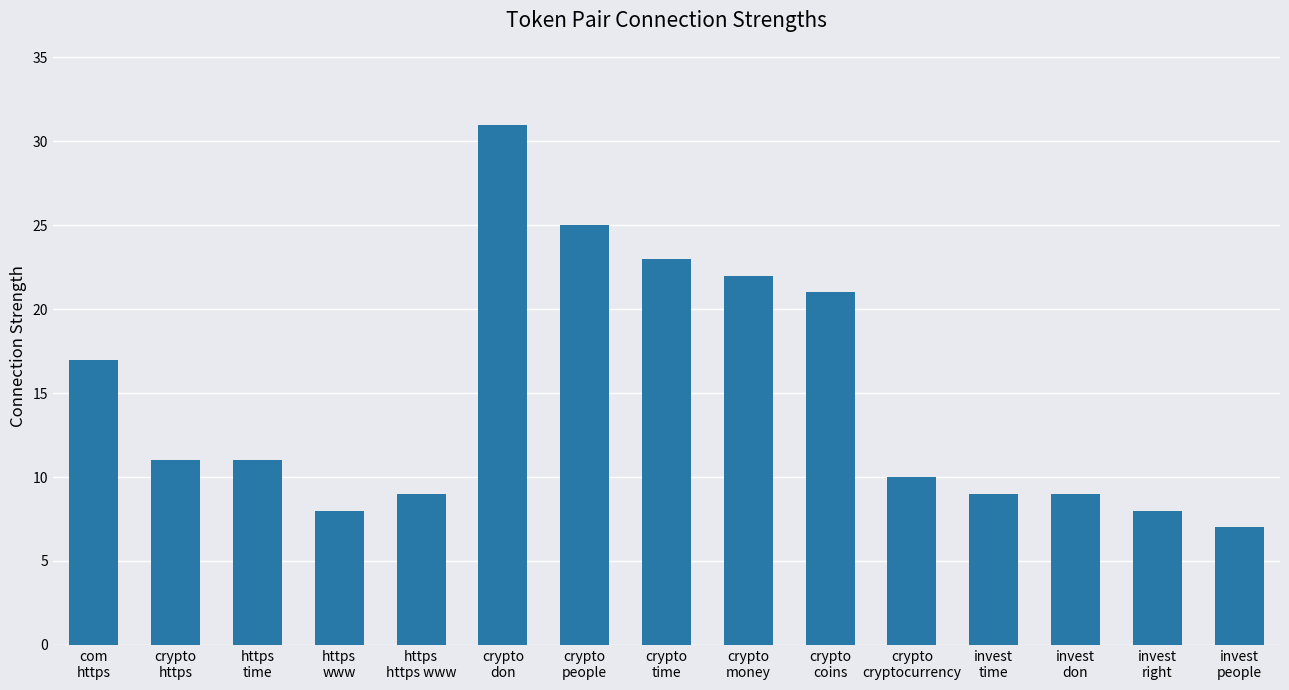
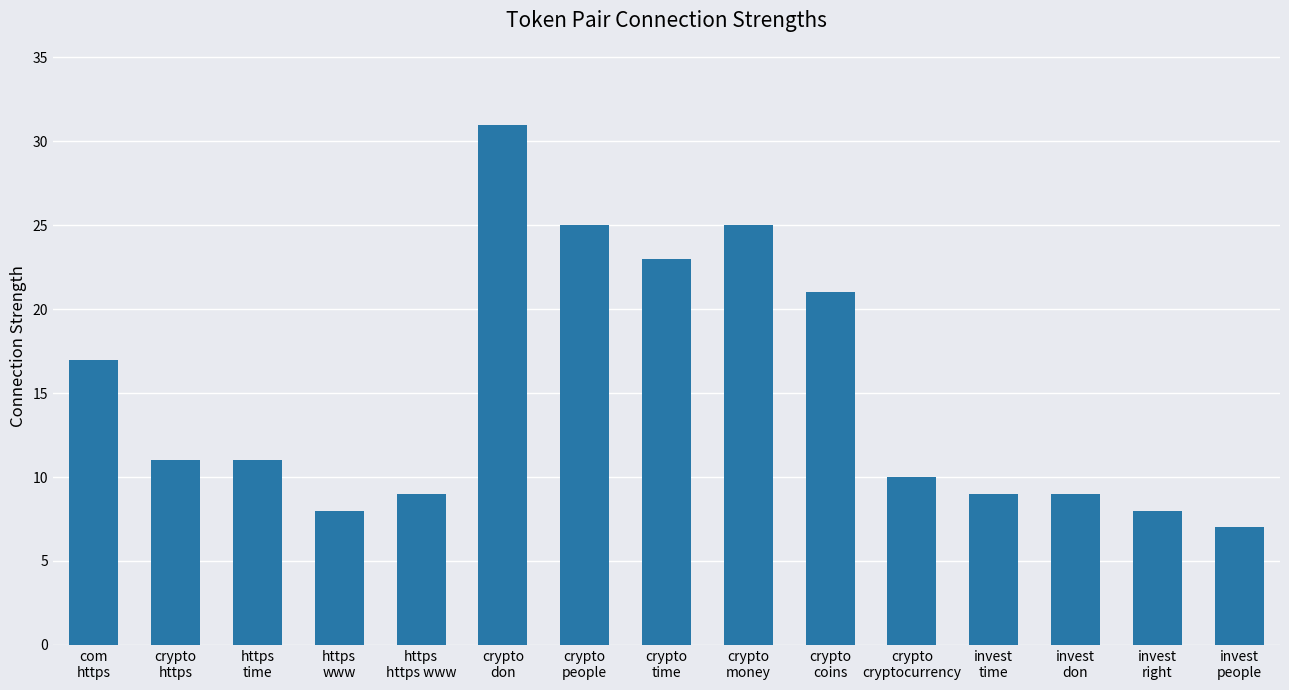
  {
    "com https": 17,
    "crypto https": 11,
    "https time": 11,
    "https www": 8,
    "https https www": 9,
    "crypto don": 31,
    "crypto people": 25,
    "crypto time": 23,
-   "crypto money": 22,
+   "crypto money": 25,
    "crypto coins": 21,
    "crypto cryptocurrency": 10,
    "invest time": 9,
    "invest don": 9,
    "invest right": 8,
    "invest people": 7
  }
